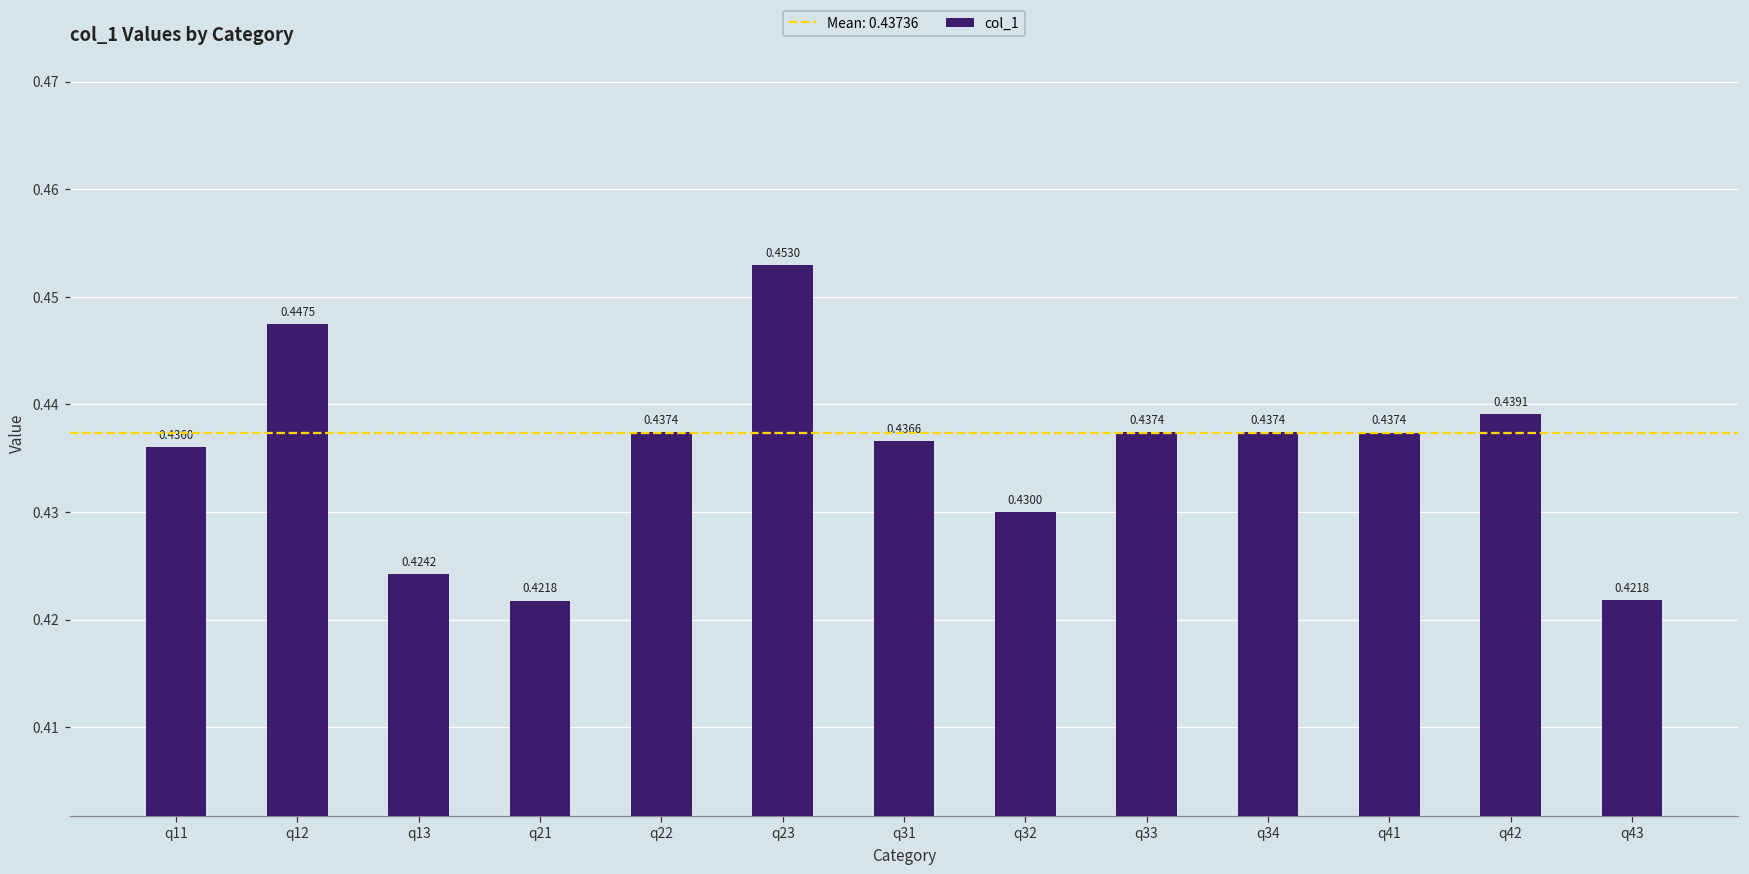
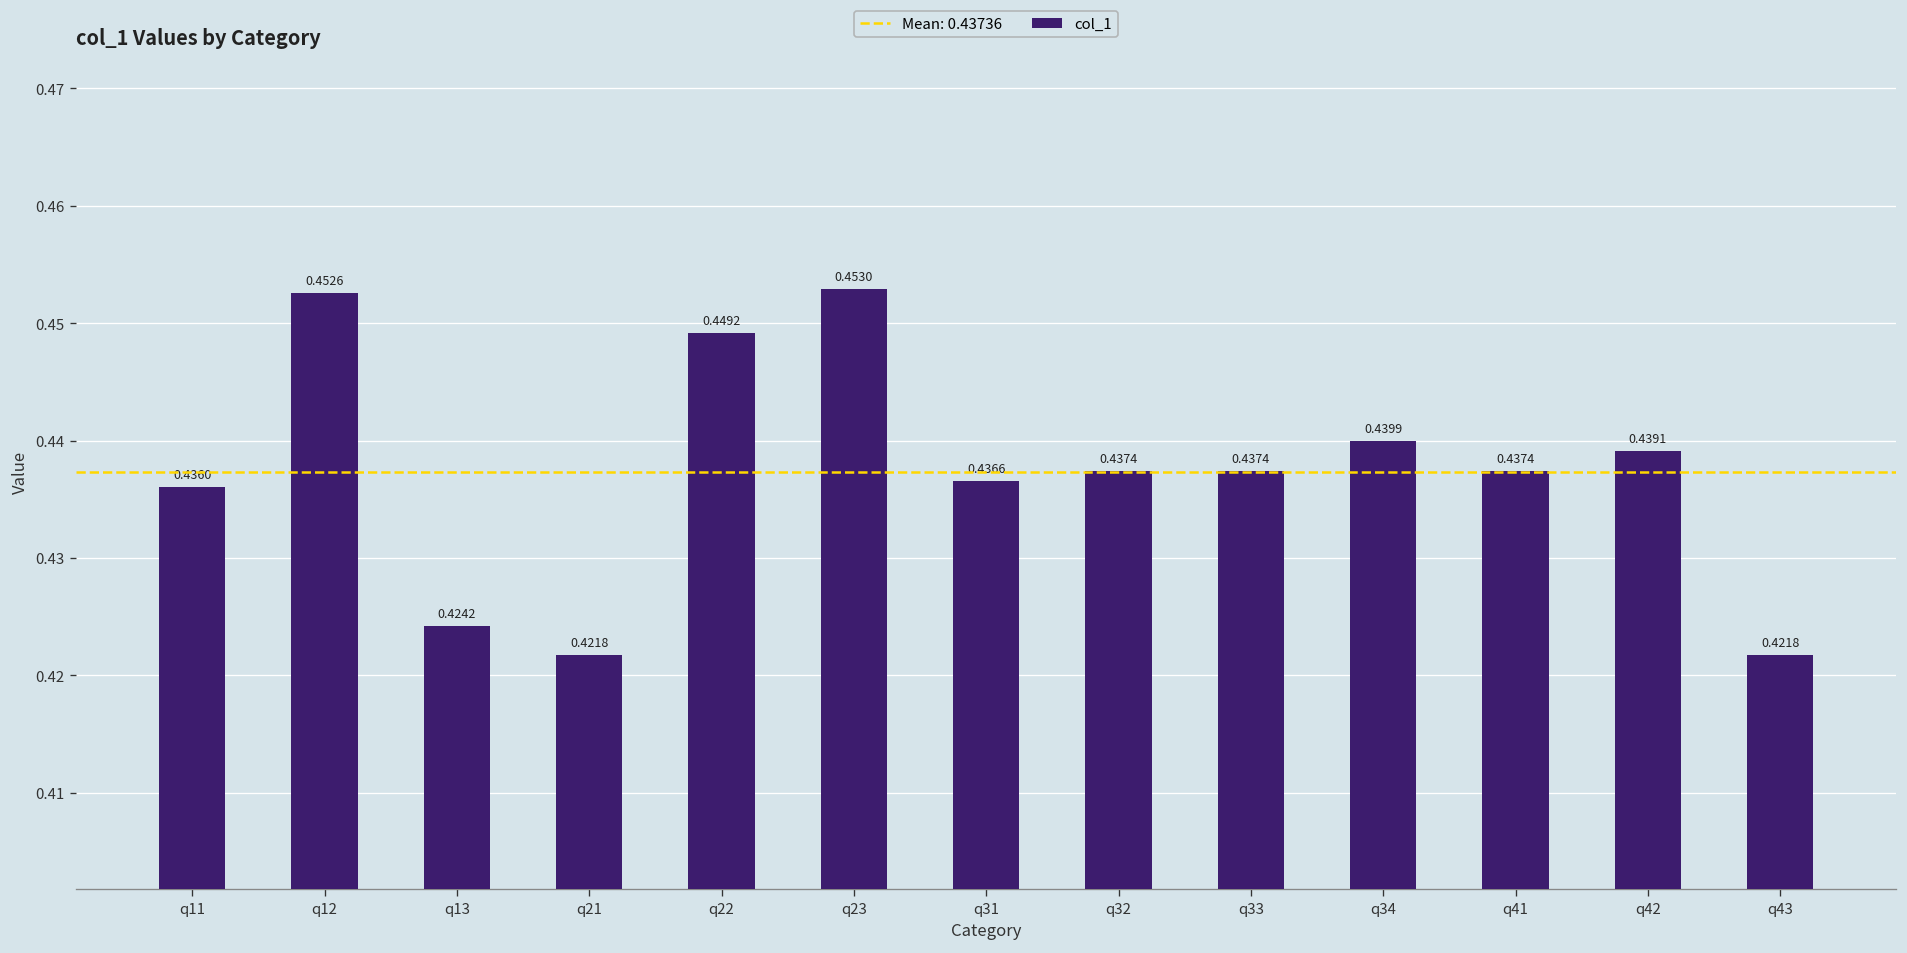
  {
    "q11": 0.4360,
-   "q12": 0.4475,
+   "q12": 0.4526,
    "q13": 0.4242,
    "q21": 0.4218,
-   "q22": 0.4374,
+   "q22": 0.4492,
    "q23": 0.4530,
    "q31": 0.4366,
-   "q32": 0.4300,
+   "q32": 0.4374,
    "q33": 0.4374,
-   "q34": 0.4374,
+   "q34": 0.4399,
    "q41": 0.4374,
    "q42": 0.4391,
    "q43": 0.4218
  }
